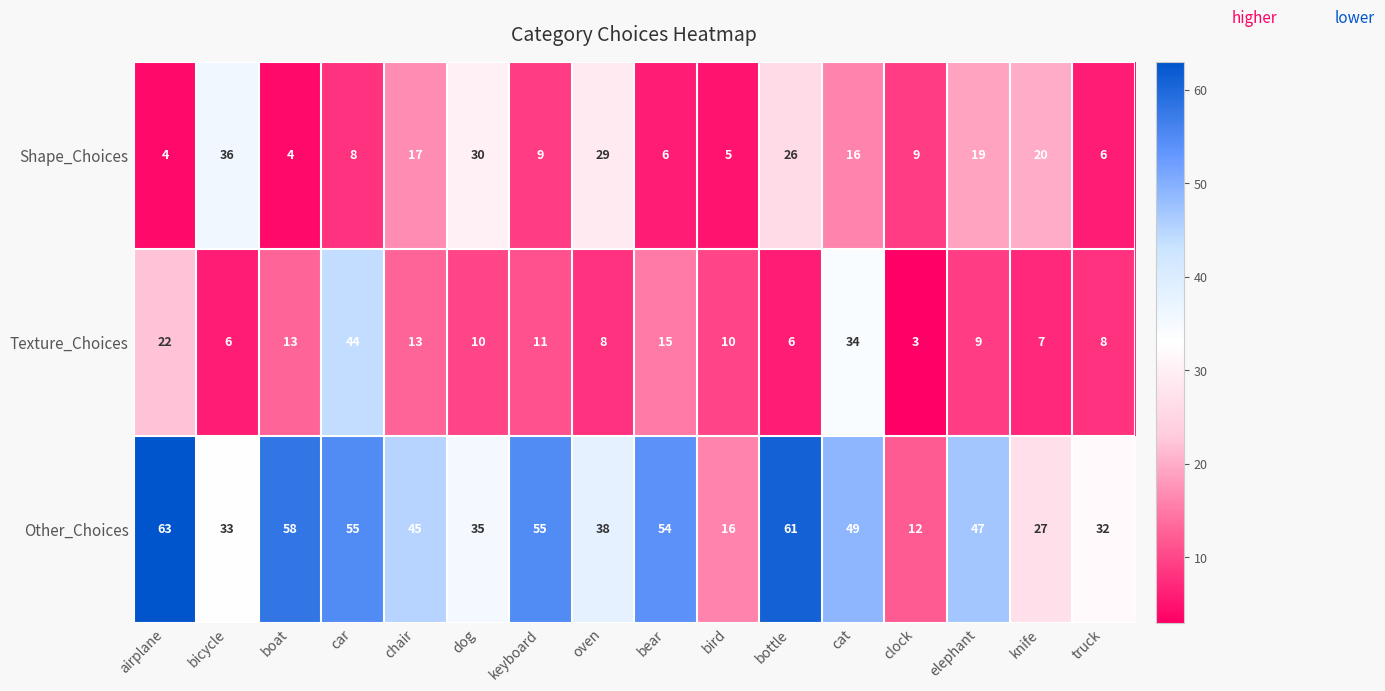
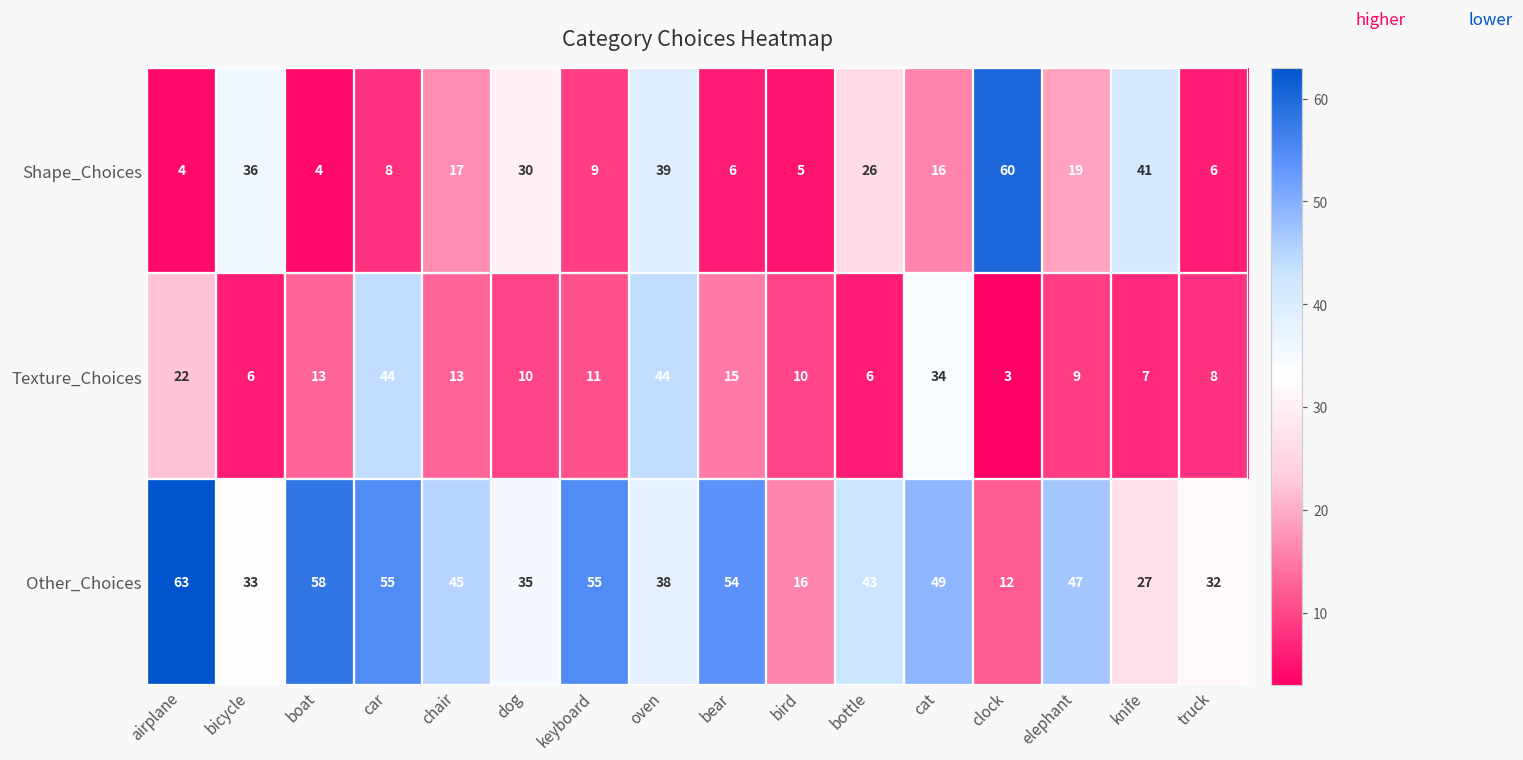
  {
    "Shape_Choices": {
      "airplane": 4,
      "bicycle": 36,
      "boat": 4,
      "car": 8,
      "chair": 17,
      "dog": 30,
      "keyboard": 9,
-     "oven": 29,
+     "oven": 39,
      "bear": 6,
      "bird": 5,
      "bottle": 26,
      "cat": 16,
-     "clock": 9,
+     "clock": 60,
      "elephant": 19,
-     "knife": 20,
+     "knife": 41,
      "truck": 6
    },
    "Texture_Choices": {
      "airplane": 22,
      "bicycle": 6,
      "boat": 13,
      "car": 44,
      "chair": 13,
      "dog": 10,
      "keyboard": 11,
-     "oven": 8,
+     "oven": 44,
      "bear": 15,
      "bird": 10,
      "bottle": 6,
      "cat": 34,
      "clock": 3,
      "elephant": 9,
      "knife": 7,
      "truck": 8
    },
    "Other_Choices": {
      "airplane": 63,
      "bicycle": 33,
      "boat": 58,
      "car": 55,
      "chair": 45,
      "dog": 35,
      "keyboard": 55,
      "oven": 38,
      "bear": 54,
      "bird": 16,
-     "bottle": 61,
+     "bottle": 43,
      "cat": 49,
      "clock": 12,
      "elephant": 47,
      "knife": 27,
      "truck": 32
    }
  }
